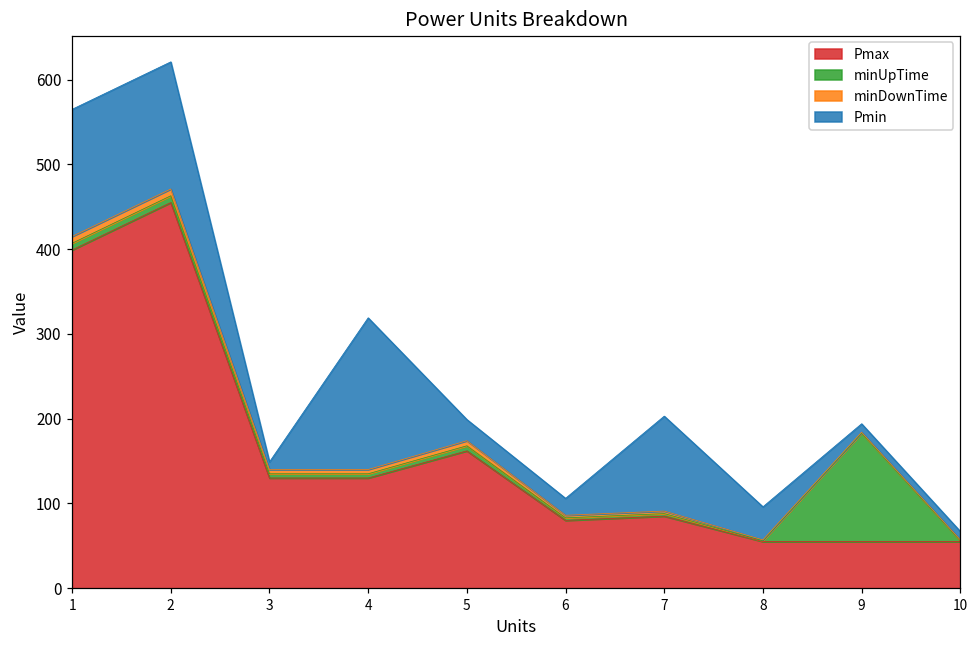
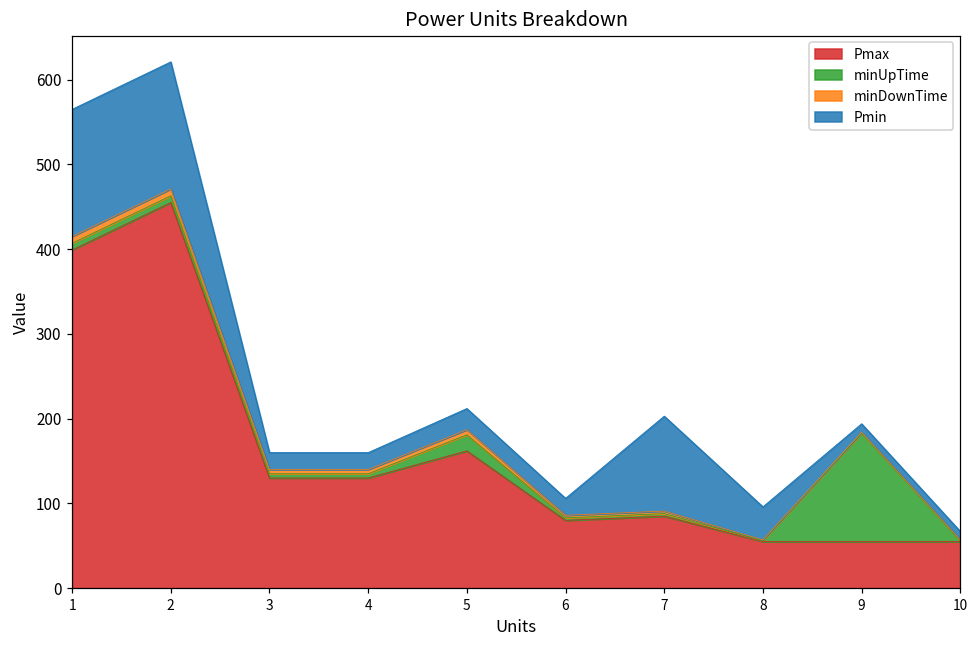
  {
    "Pmax": {
      "1": 400,
      "2": 460,
      "3": 130,
      "4": 130,
      "5": 160,
      "9": 60
    },
    "minUpTime": {
      "1": 10,
      "2": 10,
      "3": 10,
      "4": 10,
-     "5": 10
+     "5": 20
    },
    "minDownTime": {
      "1": 10,
      "2": 10,
      "3": 10,
      "4": 10,
      "5": 10
    },
    "Pmin": {
      "1": 150,
      "2": 150,
-     "3": 10,
-     "4": 180,
+     "3": 20,
+     "4": 20,
      "5": 30,
      "6": 20,
      "7": 110,
      "8": 40,
      "9": 10,
      "10": 10
    }
  }
